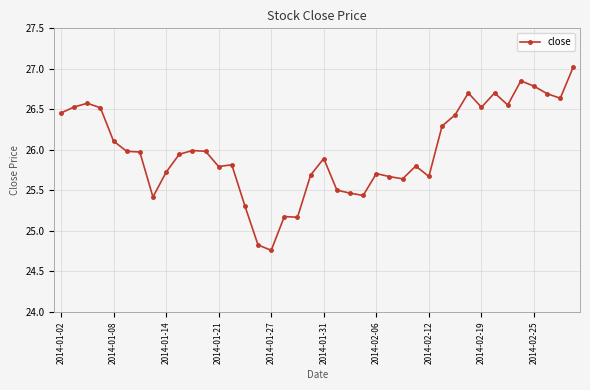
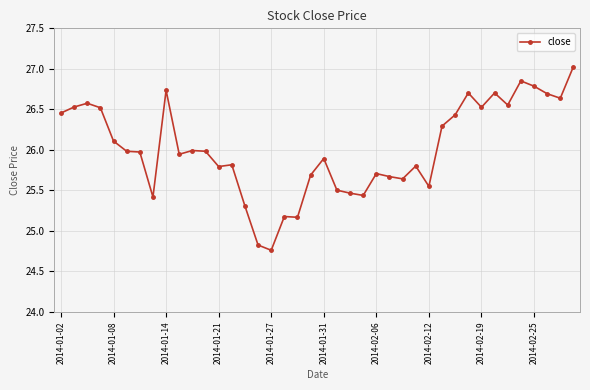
  {
    "2014-01-02": 26.5,
    "2014-01-08": 26.1,
-   "2014-01-14": 25.7,
+   "2014-01-14": 26.7,
    "2014-01-21": 25.8,
    "2014-01-27": 24.8,
    "2014-01-31": 25.9,
    "2014-02-06": 25.7,
-   "2014-02-12": 25.7,
+   "2014-02-12": 25.5,
    "2014-02-19": 26.5,
    "2014-02-25": 26.8
  }
